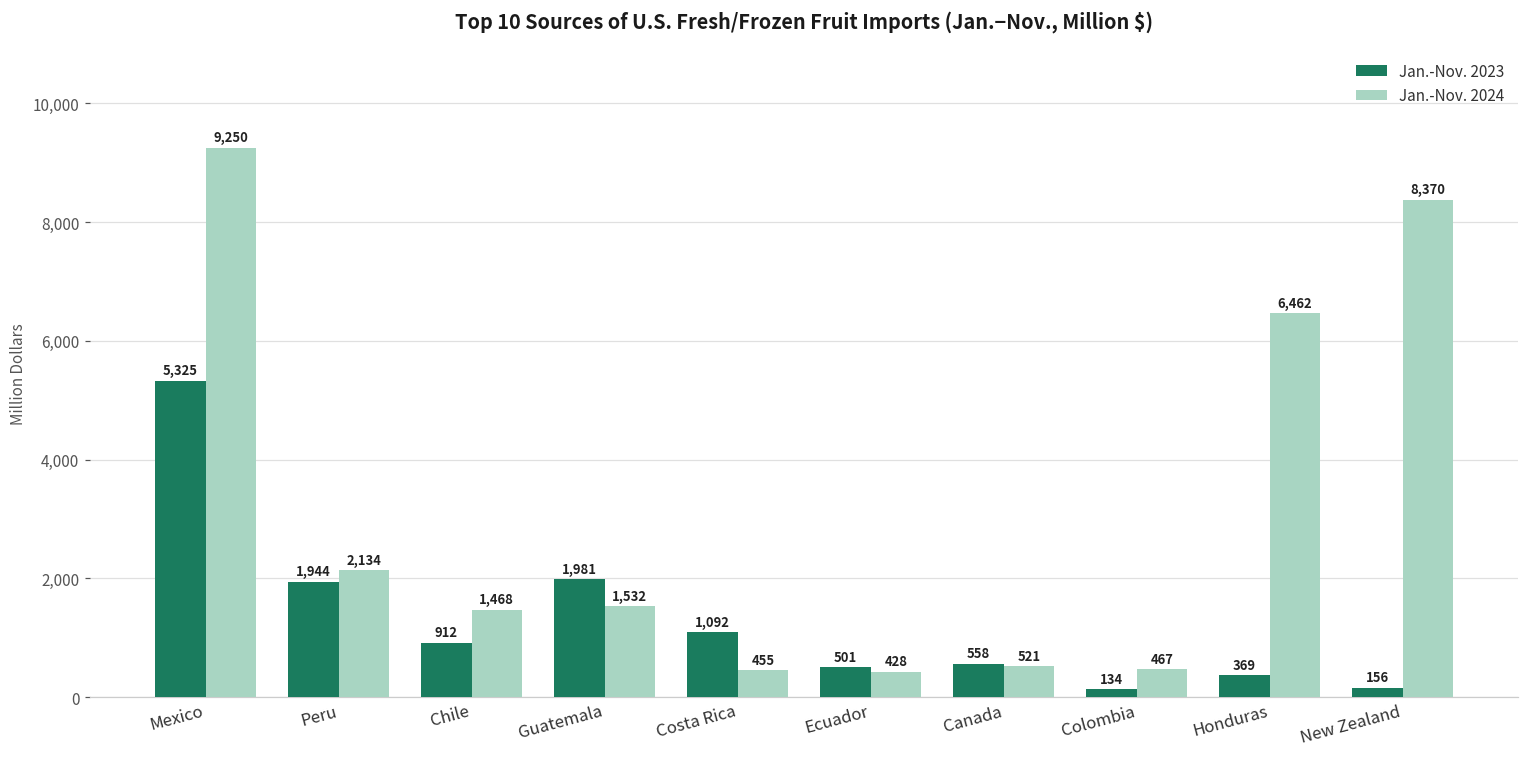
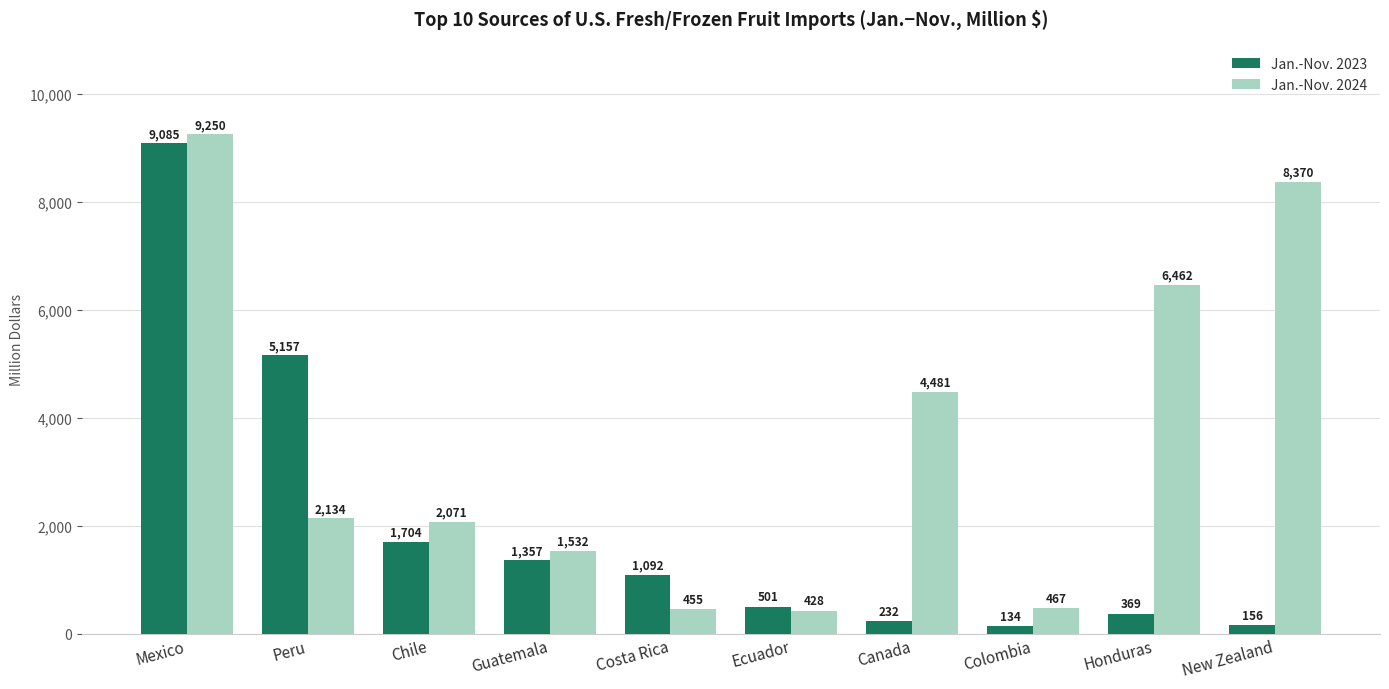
  {
    "Jan.-Nov. 2023": {
-     "Mexico": "5,325",
-     "Peru": "1,944",
-     "Chile": "912",
-     "Guatemala": "1,981",
+     "Mexico": "9,085",
+     "Peru": "5,157",
+     "Chile": "1,704",
+     "Guatemala": "1,357",
      "Costa Rica": "1,092",
      "Ecuador": "501",
-     "Canada": "558",
+     "Canada": "232",
      "Colombia": "134",
      "Honduras": "369",
      "New Zealand": "156"
    },
    "Jan.-Nov. 2024": {
      "Mexico": "9,250",
      "Peru": "2,134",
-     "Chile": "1,468",
+     "Chile": "2,071",
      "Guatemala": "1,532",
      "Costa Rica": "455",
      "Ecuador": "428",
-     "Canada": "521",
+     "Canada": "4,481",
      "Colombia": "467",
      "Honduras": "6,462",
      "New Zealand": "8,370"
    }
  }
